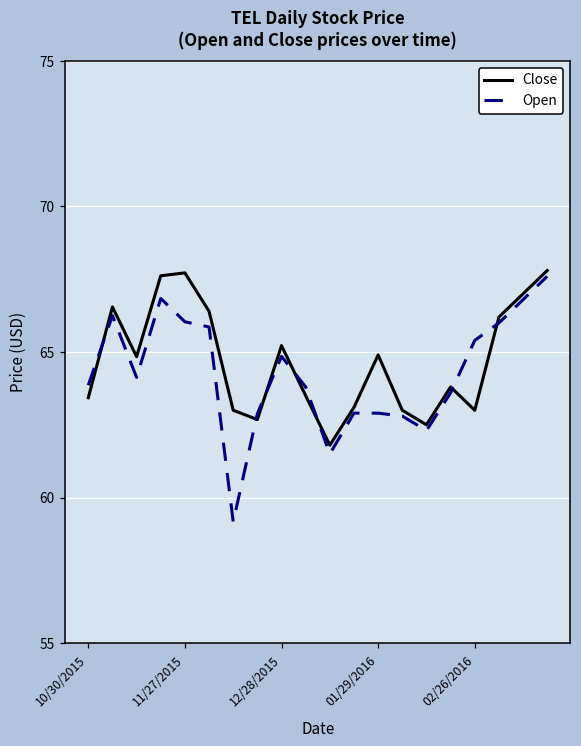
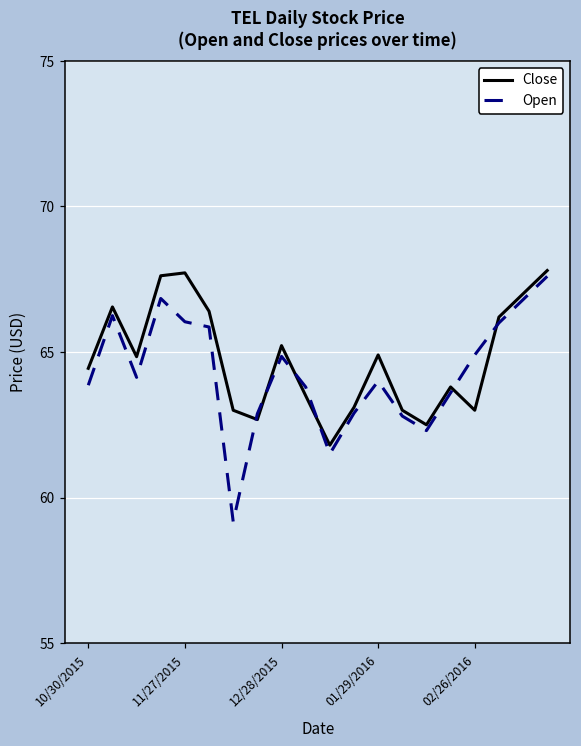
  {
    "Close": {
-     "10/30/2015": 63.4,
+     "10/30/2015": 64.4,
      "11/27/2015": 67.7,
      "12/28/2015": 65.2,
      "01/29/2016": 64.9,
      "02/26/2016": 63.0
    },
    "Open": {
      "10/30/2015": 63.9,
      "11/27/2015": 66.0,
      "12/28/2015": 64.9,
-     "01/29/2016": 62.9,
-     "02/26/2016": 65.4
+     "01/29/2016": 64.0,
+     "02/26/2016": 64.9
    }
  }
